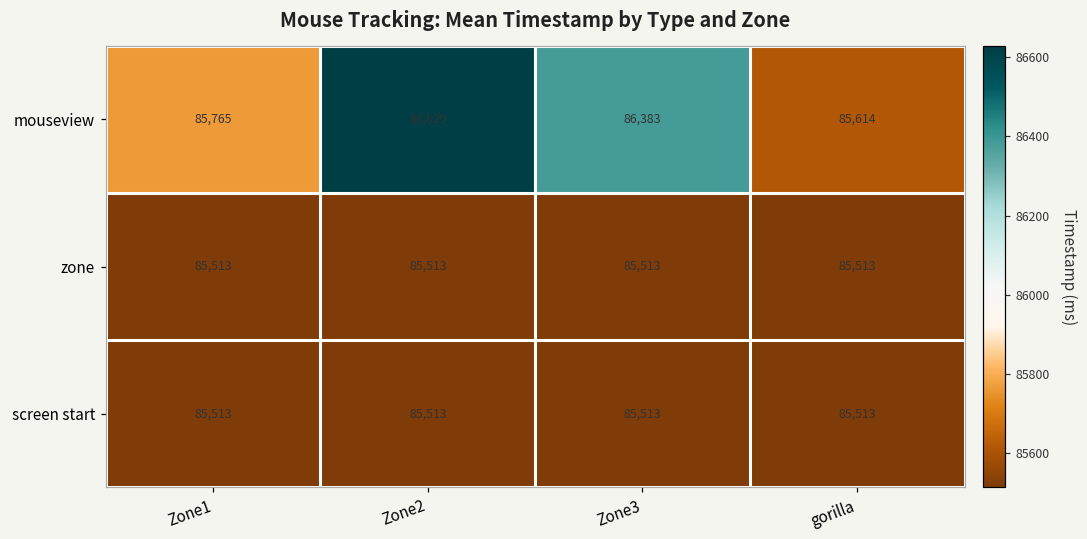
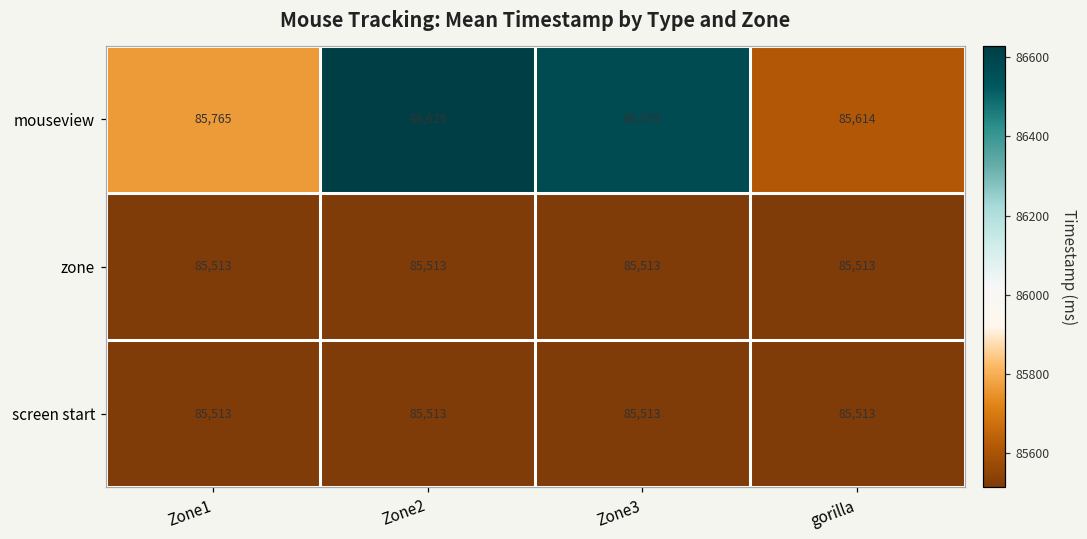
  {
    "mouseview": {
      "Zone1": "85,765",
      "Zone2": "86,629",
-     "Zone3": "86,383",
+     "Zone3": "86,579",
      "gorilla": "85,614"
    },
    "zone": {
      "Zone1": "85,513",
      "Zone2": "85,513",
      "Zone3": "85,513",
      "gorilla": "85,513"
    },
    "screen start": {
      "Zone1": "85,513",
      "Zone2": "85,513",
      "Zone3": "85,513",
      "gorilla": "85,513"
    }
  }
